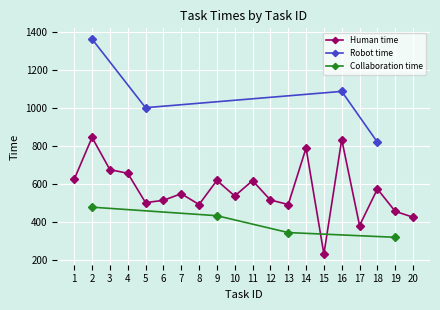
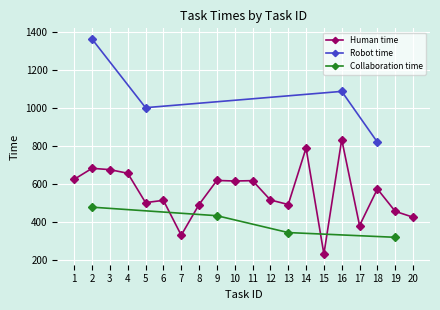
  {
    "Human time": {
      "1": 620,
-     "2": 850,
+     "2": 680,
      "3": 680,
      "4": 660,
      "5": 500,
      "6": 510,
-     "7": 550,
+     "7": 330,
      "8": 490,
      "9": 620,
-     "10": 540,
+     "10": 620,
      "11": 620,
      "12": 520,
      "13": 490,
      "14": 790,
      "15": 230,
      "16": 830,
      "17": 380,
      "18": 570,
      "19": 460,
      "20": 420
    },
    "Robot time": {
      "2": 1360,
      "5": 1000,
      "16": 1090,
      "18": 820
    },
    "Collaboration time": {
      "2": 480,
      "9": 430,
      "13": 340,
      "19": 320
    }
  }
